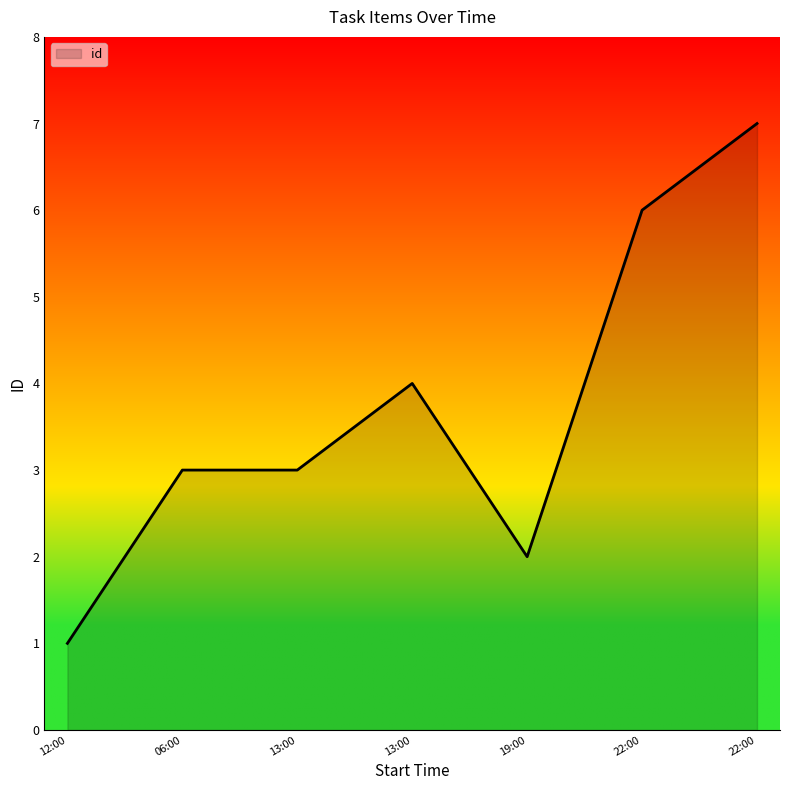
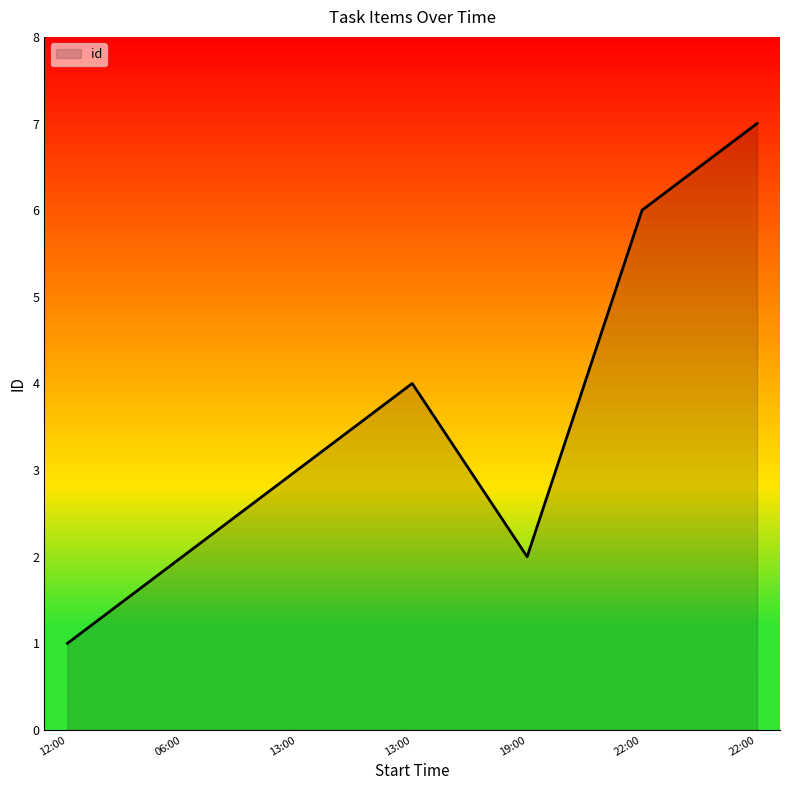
  {
    "12:00": 1,
-   "06:00": 3,
+   "06:00": 2,
    "19:00": 2
  }
